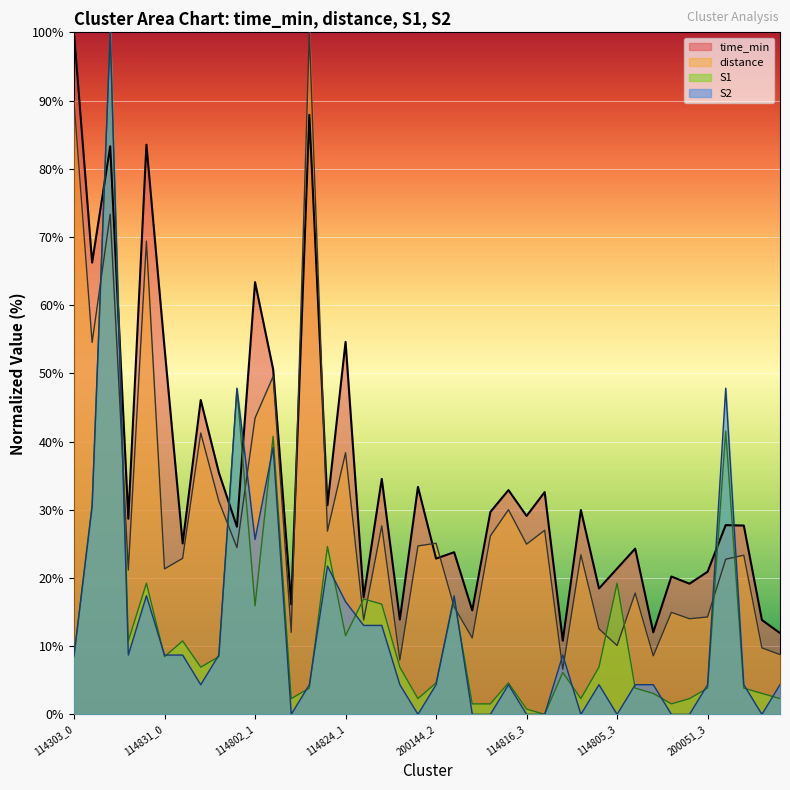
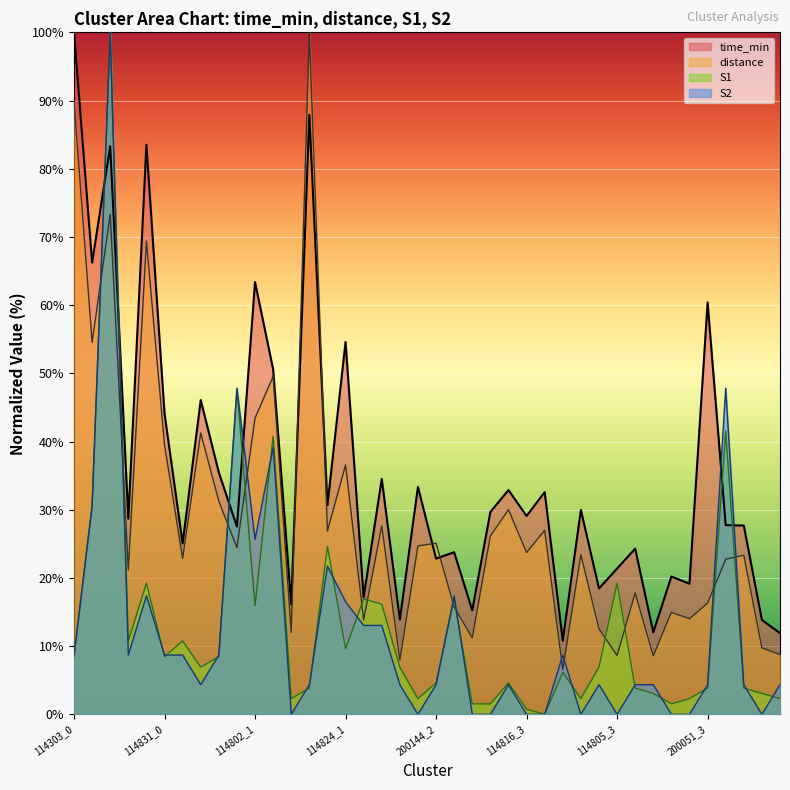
  {
    "time_min": {
      "114303_0": "100%",
-     "114831_0": "54%",
+     "114831_0": "44%",
      "114802_1": "63%",
      "114824_1": "55%",
      "200144_2": "23%",
      "114816_3": "29%",
      "114805_3": "21%",
-     "200051_3": "21%"
+     "200051_3": "60%"
    },
    "distance": {
      "114303_0": "90%",
-     "114831_0": "21%",
+     "114831_0": "40%",
      "114802_1": "43%",
-     "114824_1": "38%",
+     "114824_1": "37%",
      "200144_2": "25%",
-     "114816_3": "25%",
-     "114805_3": "10%",
-     "200051_3": "14%"
+     "114816_3": "24%",
+     "114805_3": "9%",
+     "200051_3": "16%"
    },
    "S1": {
      "114802_1": "16%",
-     "114824_1": "12%",
+     "114824_1": "10%",
      "114816_3": "1%",
      "114805_3": "19%",
      "200051_3": "4%"
    },
    "S2": {
      "114802_1": "26%",
      "114824_1": "17%",
      "114816_3": "0%",
      "114805_3": "0%",
      "200051_3": "4%"
    }
  }
